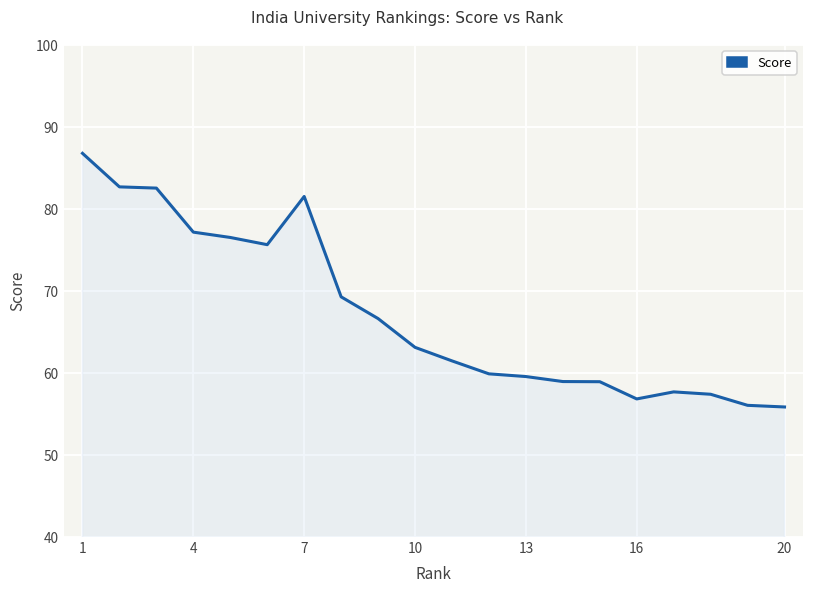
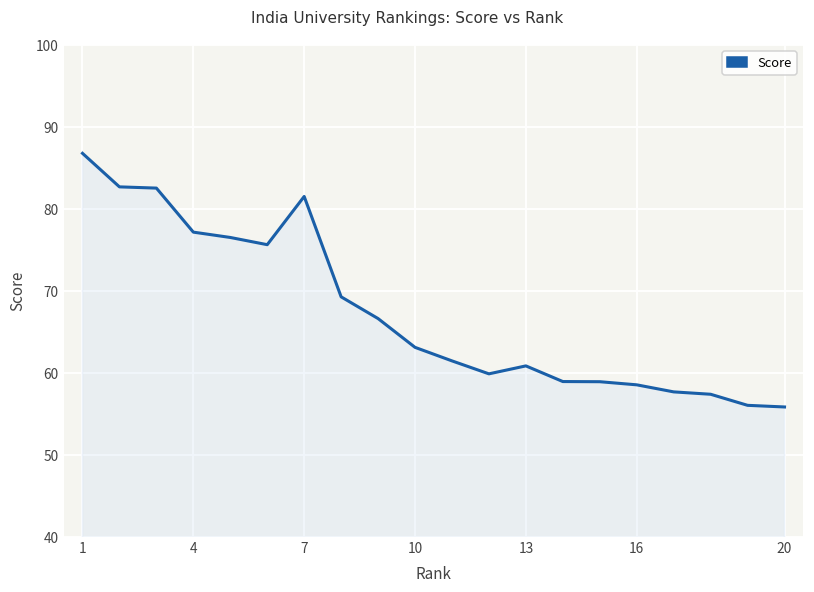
  {
    "1": 87,
    "4": 77,
    "7": 82,
    "10": 63,
-   "13": 60,
-   "16": 57,
+   "13": 61,
+   "16": 59,
    "20": 56
  }
